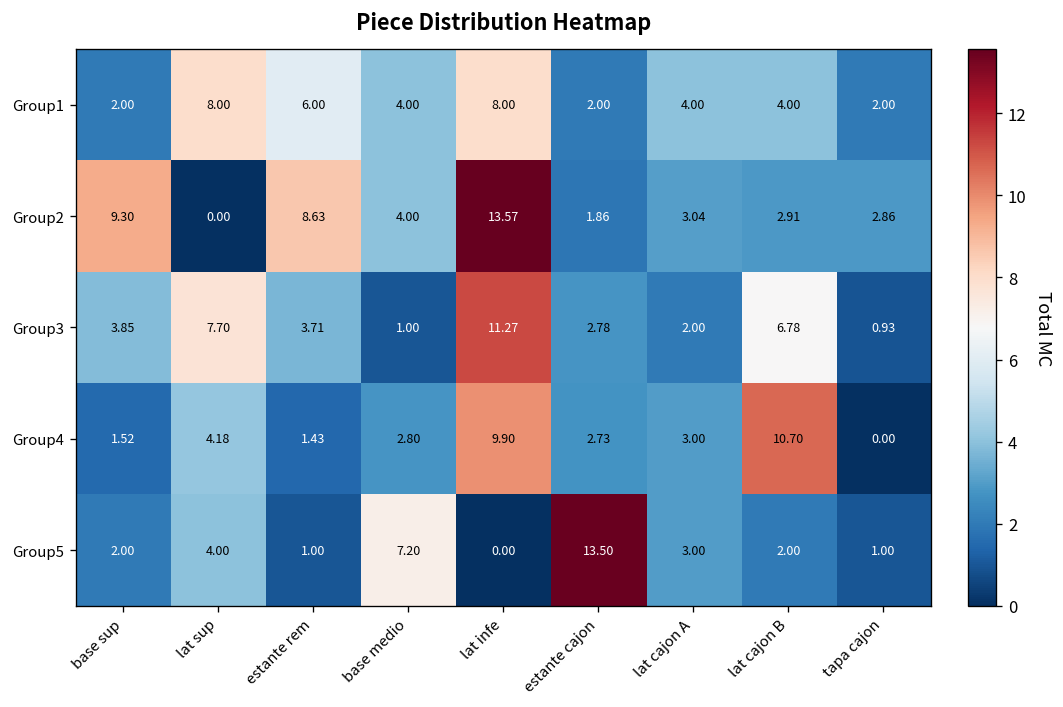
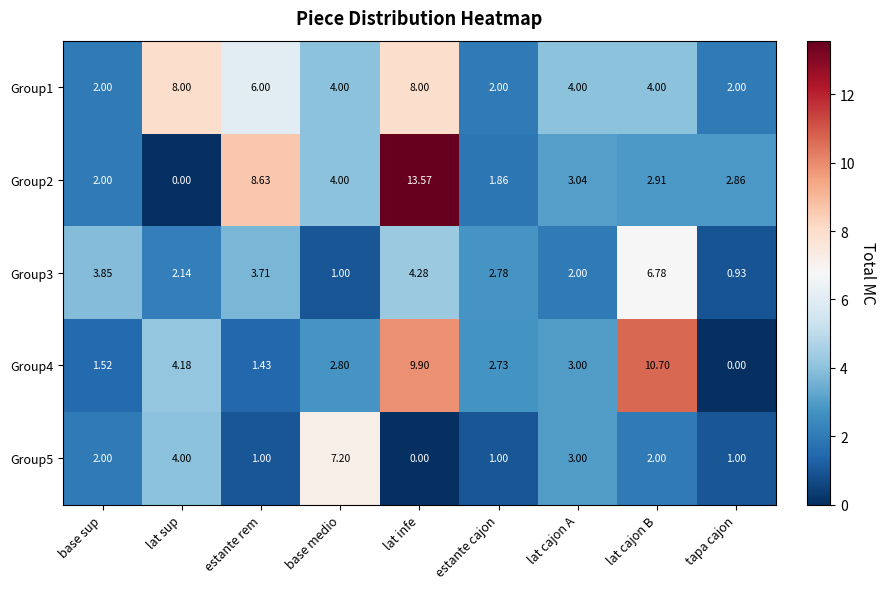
  {
    "Group1": {
      "base sup": 2.00,
      "lat sup": 8.00,
      "estante rem": 6.00,
      "base medio": 4.00,
      "lat infe": 8.00,
      "estante cajon": 2.00,
      "lat cajon A": 4.00,
      "lat cajon B": 4.00,
      "tapa cajon": 2.00
    },
    "Group2": {
-     "base sup": 9.30,
+     "base sup": 2.00,
      "lat sup": 0.00,
      "estante rem": 8.63,
      "base medio": 4.00,
      "lat infe": 13.57,
      "estante cajon": 1.86,
      "lat cajon A": 3.04,
      "lat cajon B": 2.91,
      "tapa cajon": 2.86
    },
    "Group3": {
      "base sup": 3.85,
-     "lat sup": 7.70,
+     "lat sup": 2.14,
      "estante rem": 3.71,
      "base medio": 1.00,
-     "lat infe": 11.27,
+     "lat infe": 4.28,
      "estante cajon": 2.78,
      "lat cajon A": 2.00,
      "lat cajon B": 6.78,
      "tapa cajon": 0.93
    },
    "Group4": {
      "base sup": 1.52,
      "lat sup": 4.18,
      "estante rem": 1.43,
      "base medio": 2.80,
      "lat infe": 9.90,
      "estante cajon": 2.73,
      "lat cajon A": 3.00,
      "lat cajon B": 10.70,
      "tapa cajon": 0.00
    },
    "Group5": {
      "base sup": 2.00,
      "lat sup": 4.00,
      "estante rem": 1.00,
      "base medio": 7.20,
      "lat infe": 0.00,
-     "estante cajon": 13.50,
+     "estante cajon": 1.00,
      "lat cajon A": 3.00,
      "lat cajon B": 2.00,
      "tapa cajon": 1.00
    }
  }
